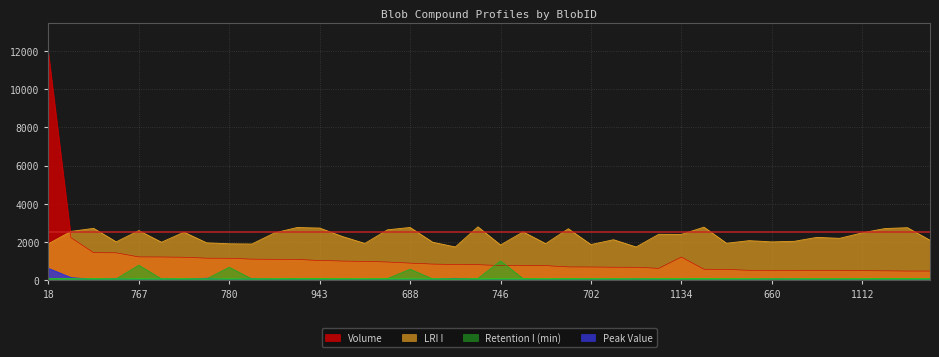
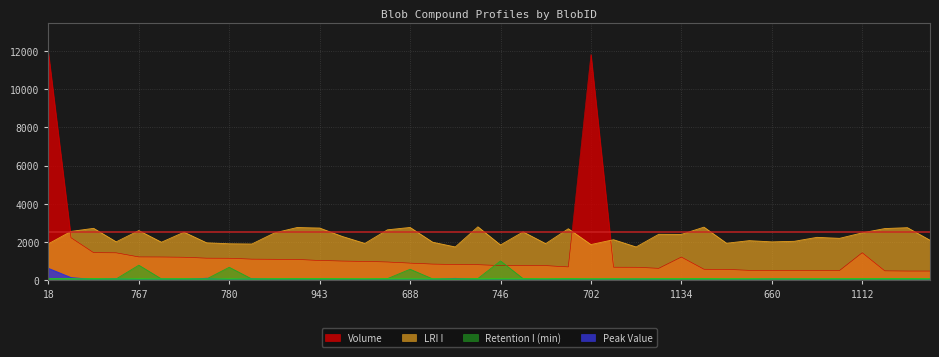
  {
    "Volume": {
      "767": 1200,
      "780": 1100,
      "943": 1000,
      "688": 900,
      "746": 700,
-     "702": 700,
+     "702": 11800,
      "1134": 1200,
      "660": 500,
-     "1112": 500
+     "1112": 1400
    },
    "LRI I": {
      "767": 2600,
      "780": 1900,
      "943": 2700,
      "688": 2800,
      "746": 1800,
      "702": 1900,
      "1134": 2400,
      "660": 2000,
      "1112": 2500
    },
    "Retention I (min)": {
      "767": 800,
      "780": 700,
      "688": 600,
      "746": 1000
    },
    "Peak Value": {
      "767": 0,
      "780": 0,
      "688": 0,
      "746": 0
    }
  }
